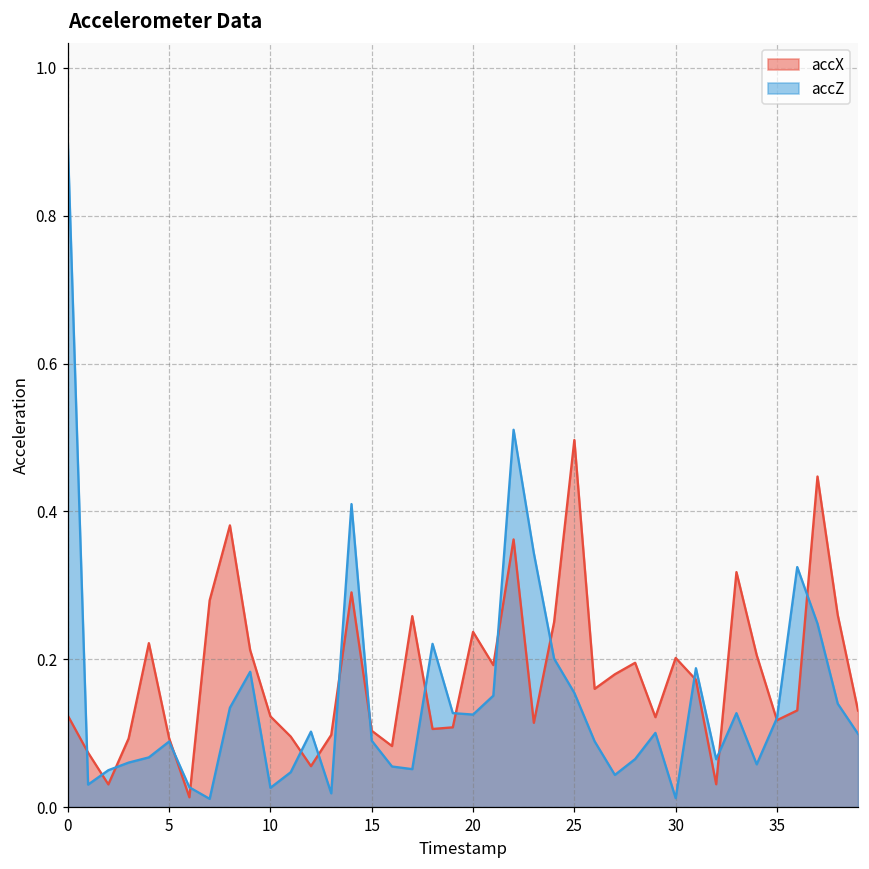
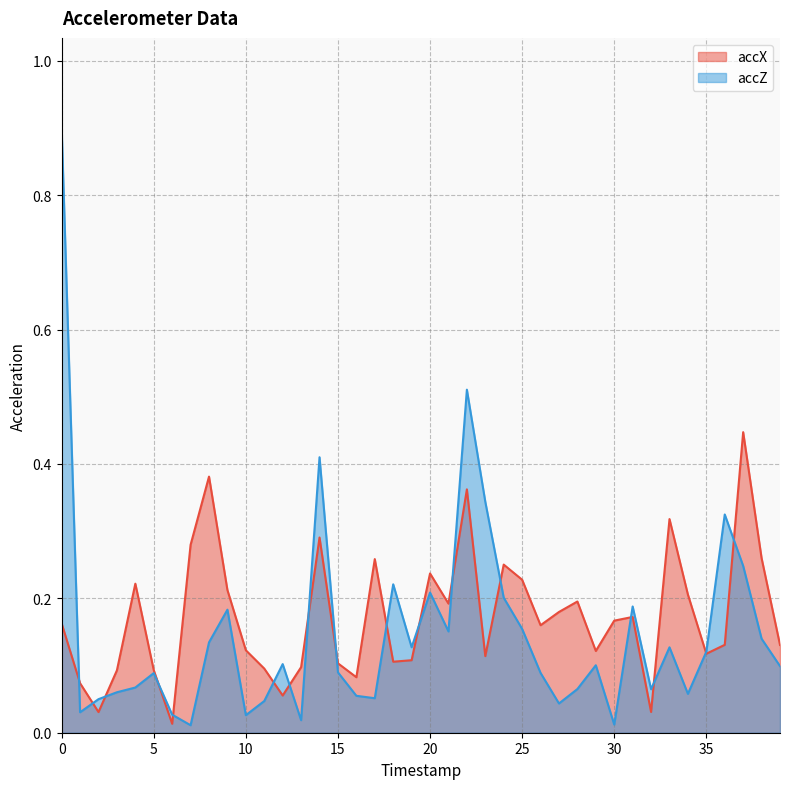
  {
    "accX": {
-     "0": 0.12,
+     "0": 0.16,
      "5": 0.09,
      "10": 0.12,
      "15": 0.10,
      "20": 0.24,
-     "25": 0.50,
-     "30": 0.20
+     "25": 0.23,
+     "30": 0.17
    },
    "accZ": {
      "0": 0.90,
      "5": 0.09,
      "10": 0.03,
      "15": 0.09,
-     "20": 0.13,
+     "20": 0.21,
      "25": 0.15,
      "30": 0.01
    }
  }
